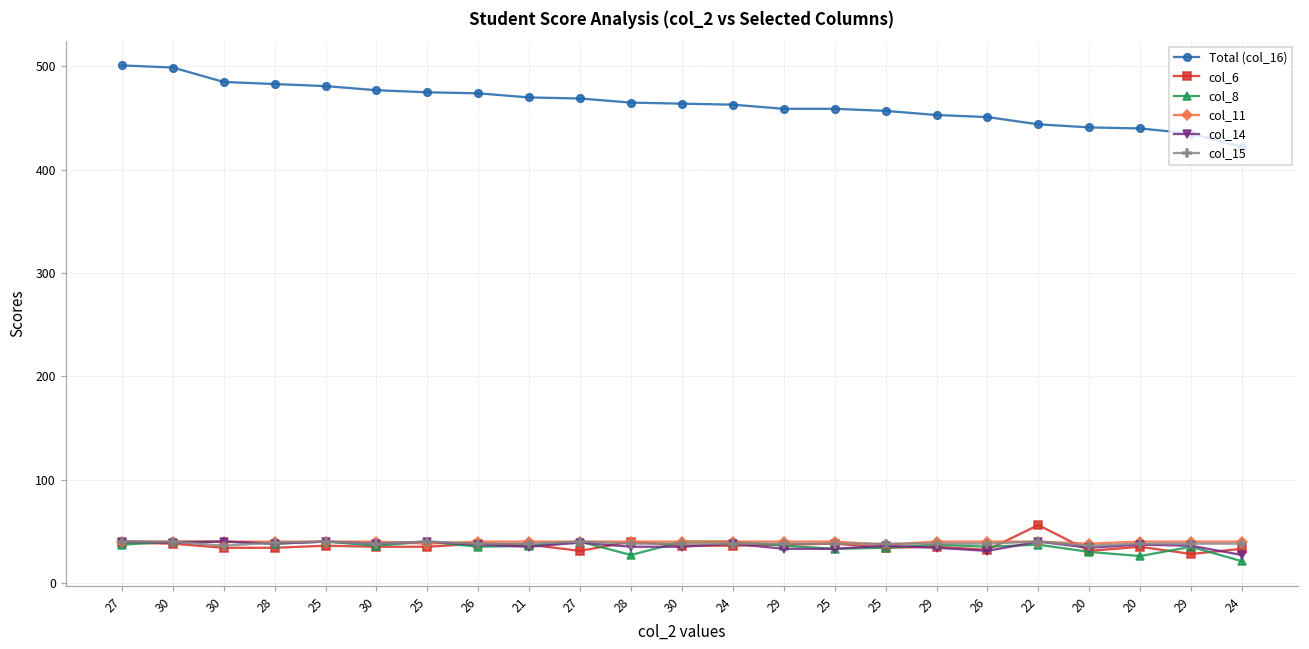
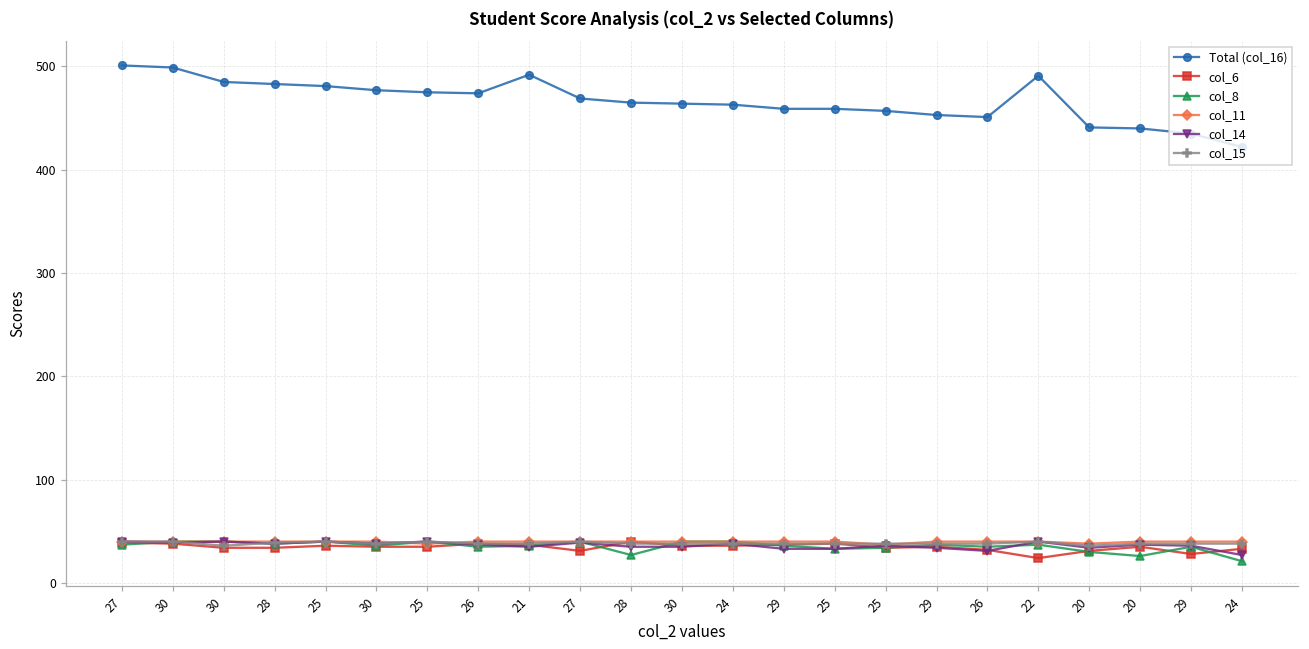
  {
    "Total (col_16)": {
-     "21": 470,
-     "22": 440
+     "21": 490,
+     "22": 490
    },
    "col_6": {
-     "22": 60
+     "22": 20
    },
    "col_8": {
      "22": 40
    }
  }
